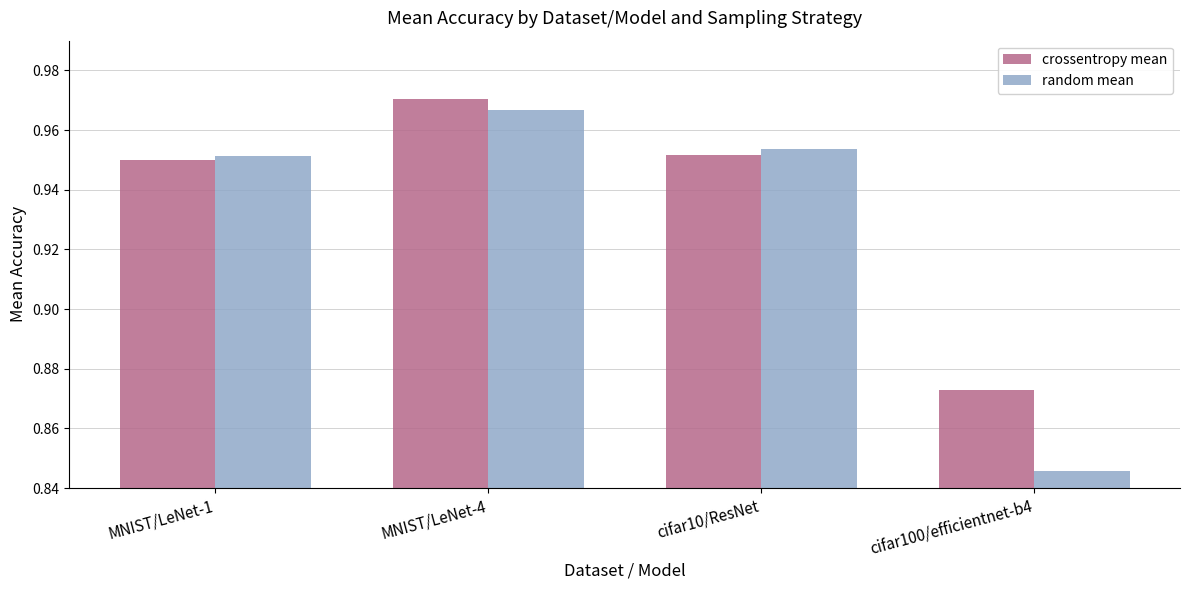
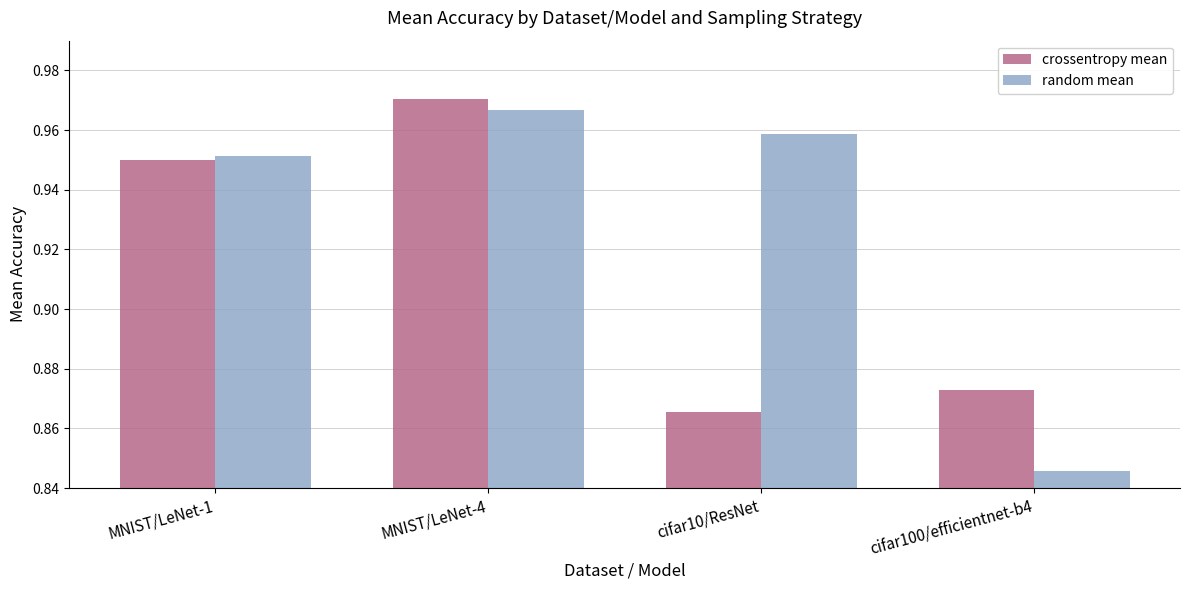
  {
    "crossentropy mean": {
      "MNIST/LeNet-1": 0.950,
      "MNIST/LeNet-4": 0.970,
-     "cifar10/ResNet": 0.952,
+     "cifar10/ResNet": 0.866,
      "cifar100/efficientnet-b4": 0.873
    },
    "random mean": {
      "MNIST/LeNet-1": 0.951,
      "MNIST/LeNet-4": 0.967,
-     "cifar10/ResNet": 0.954,
+     "cifar10/ResNet": 0.959,
      "cifar100/efficientnet-b4": 0.846
    }
  }
